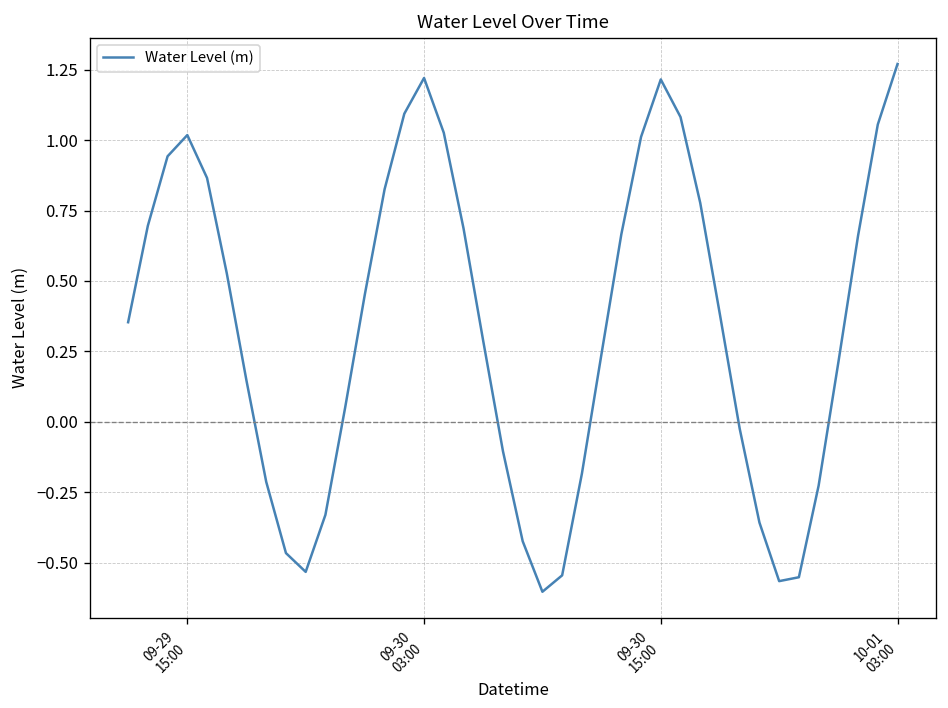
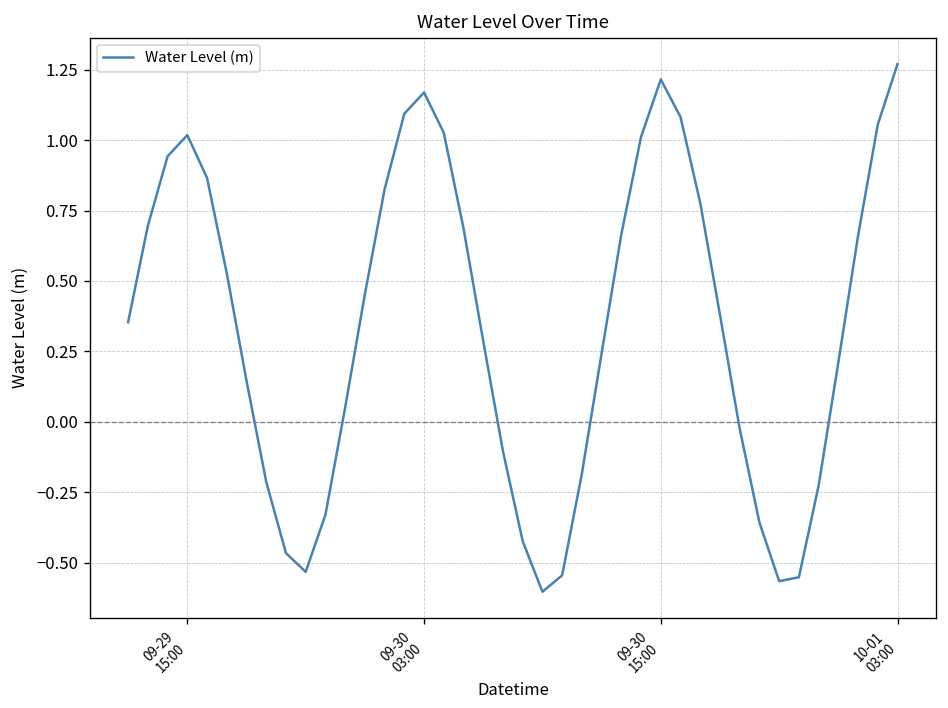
  {
    "09-29 15:00": 1.02,
-   "09-30 03:00": 1.22,
+   "09-30 03:00": 1.17,
    "09-30 15:00": 1.22,
    "10-01 03:00": 1.27
  }
